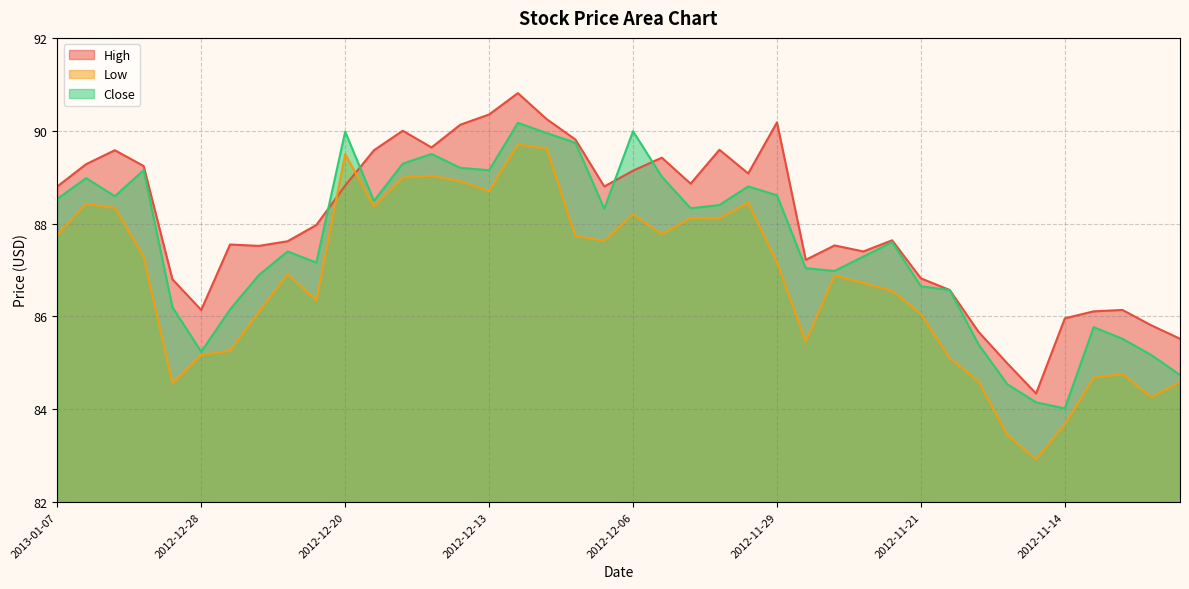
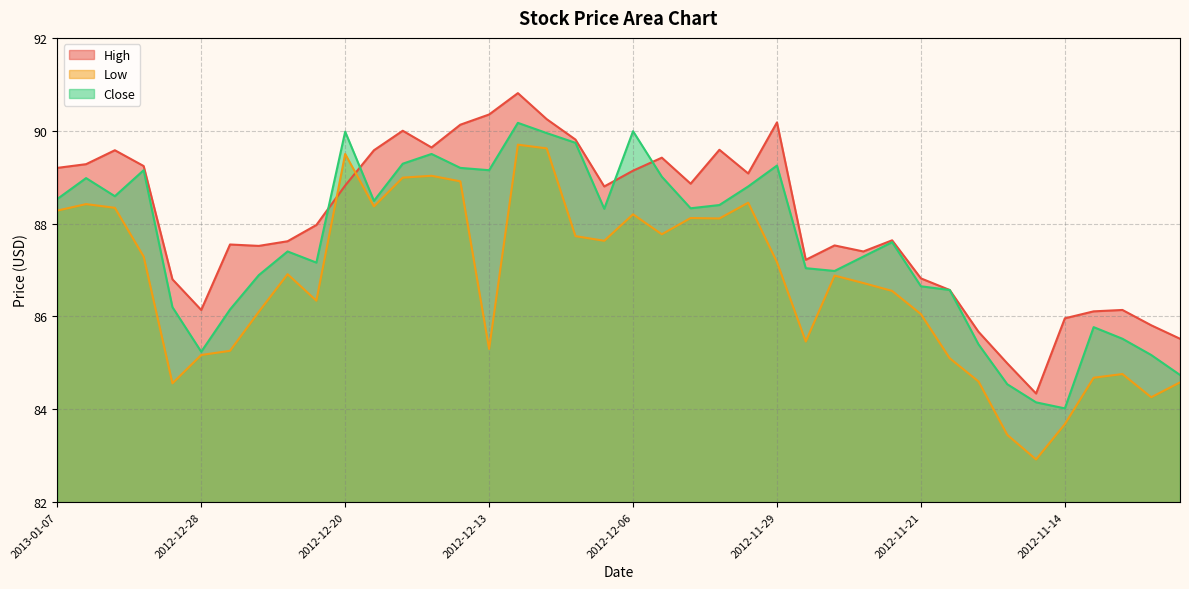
  {
    "High": {
-     "2013-01-07": 88.8,
+     "2013-01-07": 89.2,
      "2012-12-28": 86.1,
      "2012-12-20": 88.8,
      "2012-12-13": 90.4,
      "2012-12-06": 89.1,
      "2012-11-29": 90.2,
      "2012-11-21": 86.8,
      "2012-11-14": 86.0
    },
    "Low": {
-     "2013-01-07": 87.8,
+     "2013-01-07": 88.3,
      "2012-12-28": 85.2,
      "2012-12-20": 89.5,
-     "2012-12-13": 88.7,
+     "2012-12-13": 85.3,
      "2012-12-06": 88.2,
      "2012-11-29": 87.2,
      "2012-11-21": 86.1,
      "2012-11-14": 83.7
    },
    "Close": {
      "2013-01-07": 88.5,
      "2012-12-28": 85.2,
      "2012-12-20": 90.0,
      "2012-12-13": 89.2,
      "2012-12-06": 90.0,
-     "2012-11-29": 88.6,
+     "2012-11-29": 89.3,
      "2012-11-21": 86.7,
      "2012-11-14": 84.0
    }
  }
